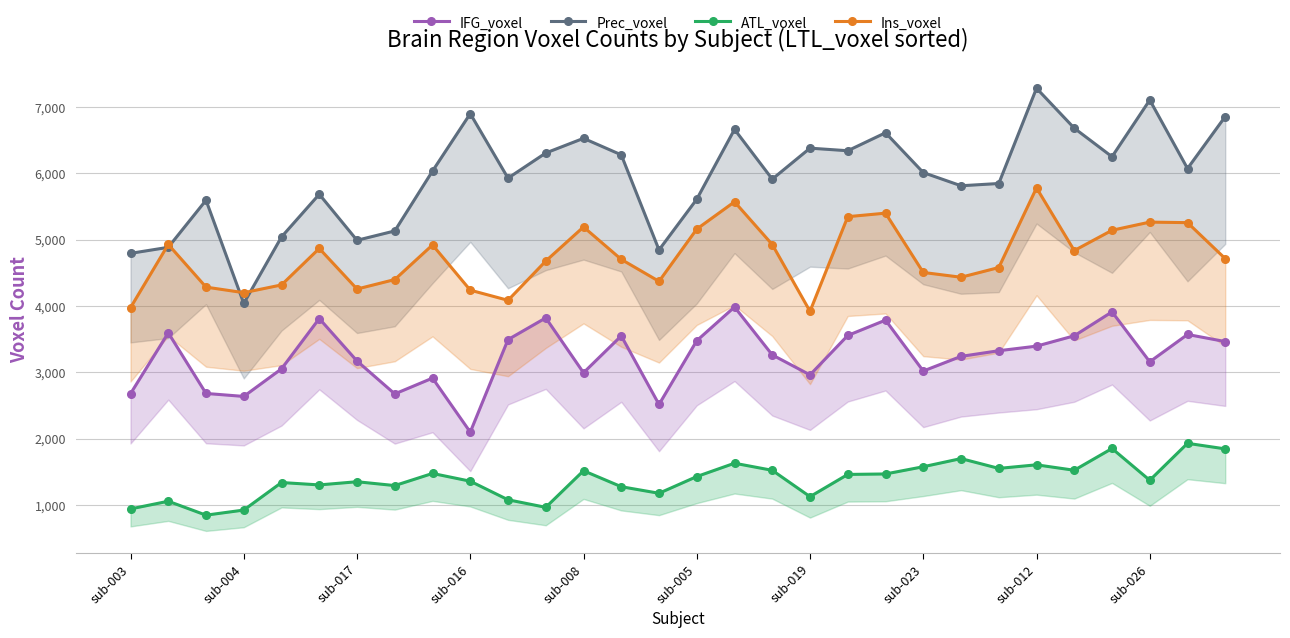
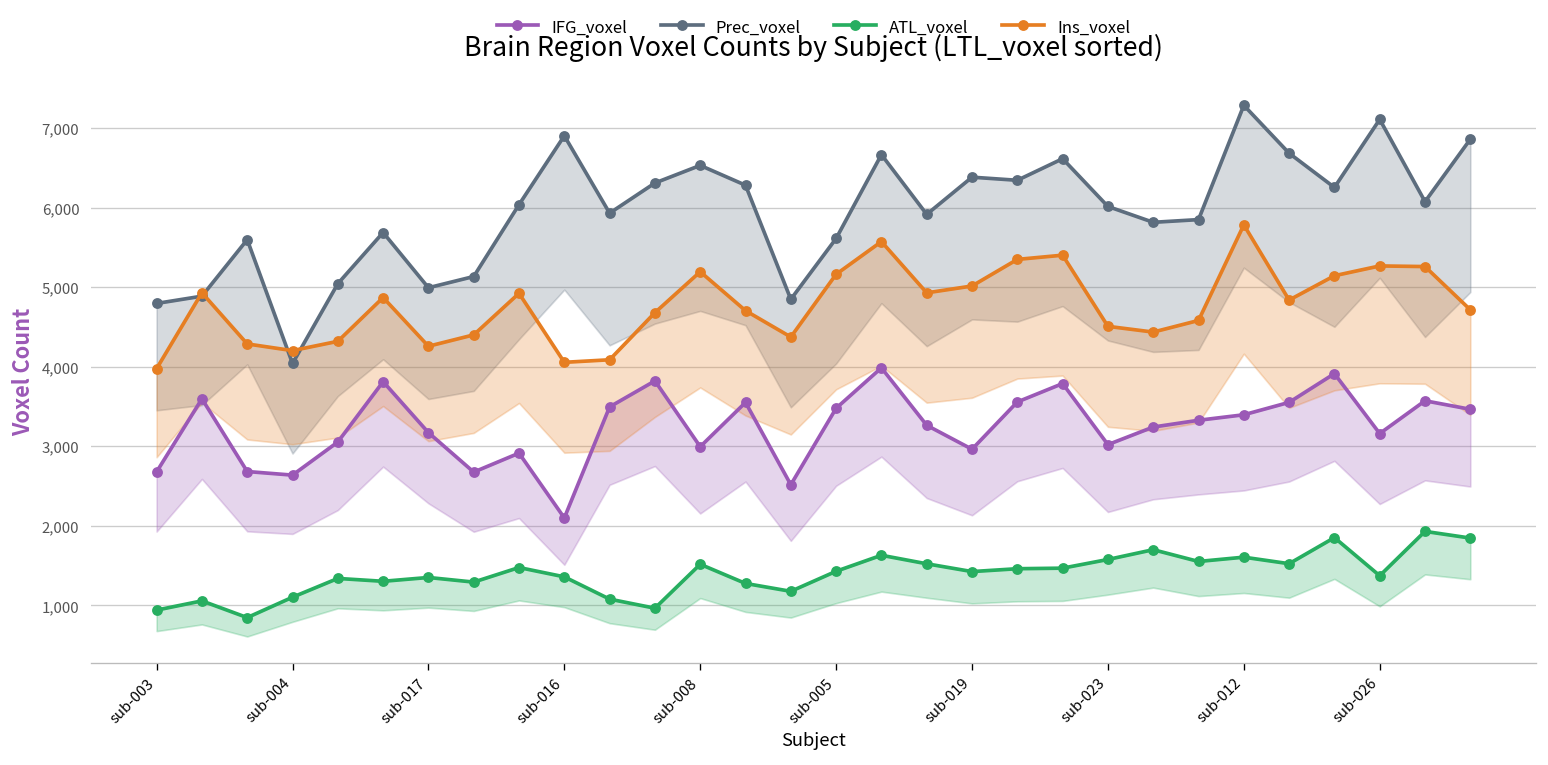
  {
    "IFG_voxel": {
      "sub-004": "2,600",
      "sub-016": "2,100",
      "sub-019": "3,000"
    },
    "Prec_voxel": {
      "sub-004": "4,000",
      "sub-016": "6,900",
      "sub-019": "6,400"
    },
    "ATL_voxel": {
-     "sub-004": "900",
+     "sub-004": "1,100",
      "sub-016": "1,400",
-     "sub-019": "1,100"
+     "sub-019": "1,400"
    },
    "Ins_voxel": {
      "sub-004": "4,200",
-     "sub-016": "4,200",
-     "sub-019": "3,900"
+     "sub-016": "4,100",
+     "sub-019": "5,000"
    }
  }
